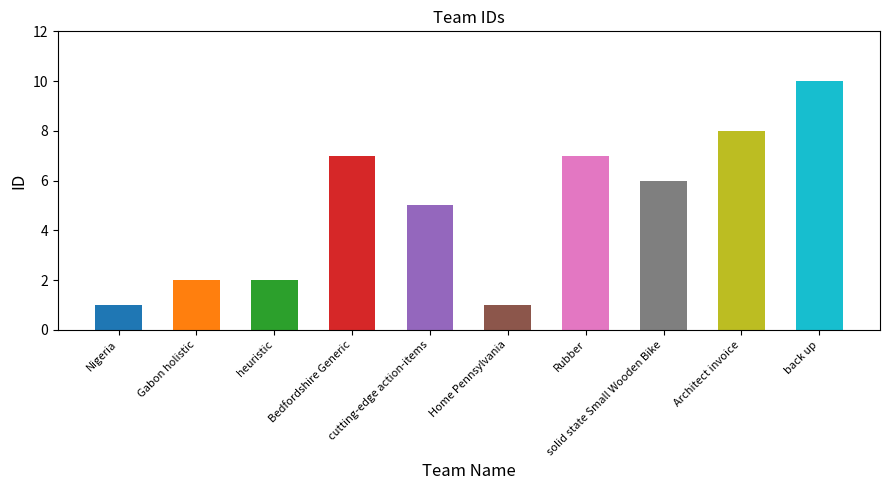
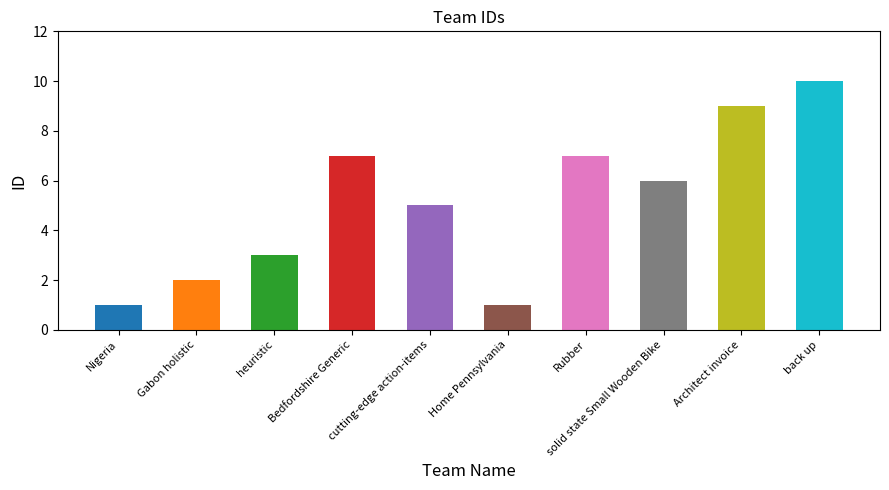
  {
    "Nigeria": 1,
    "Gabon holistic": 2,
-   "heuristic": 2,
+   "heuristic": 3,
    "Bedfordshire Generic": 7,
    "cutting-edge action-items": 5,
    "Home Pennsylvania": 1,
    "Rubber": 7,
    "solid state Small Wooden Bike": 6,
-   "Architect invoice": 8,
+   "Architect invoice": 9,
    "back up": 10
  }
